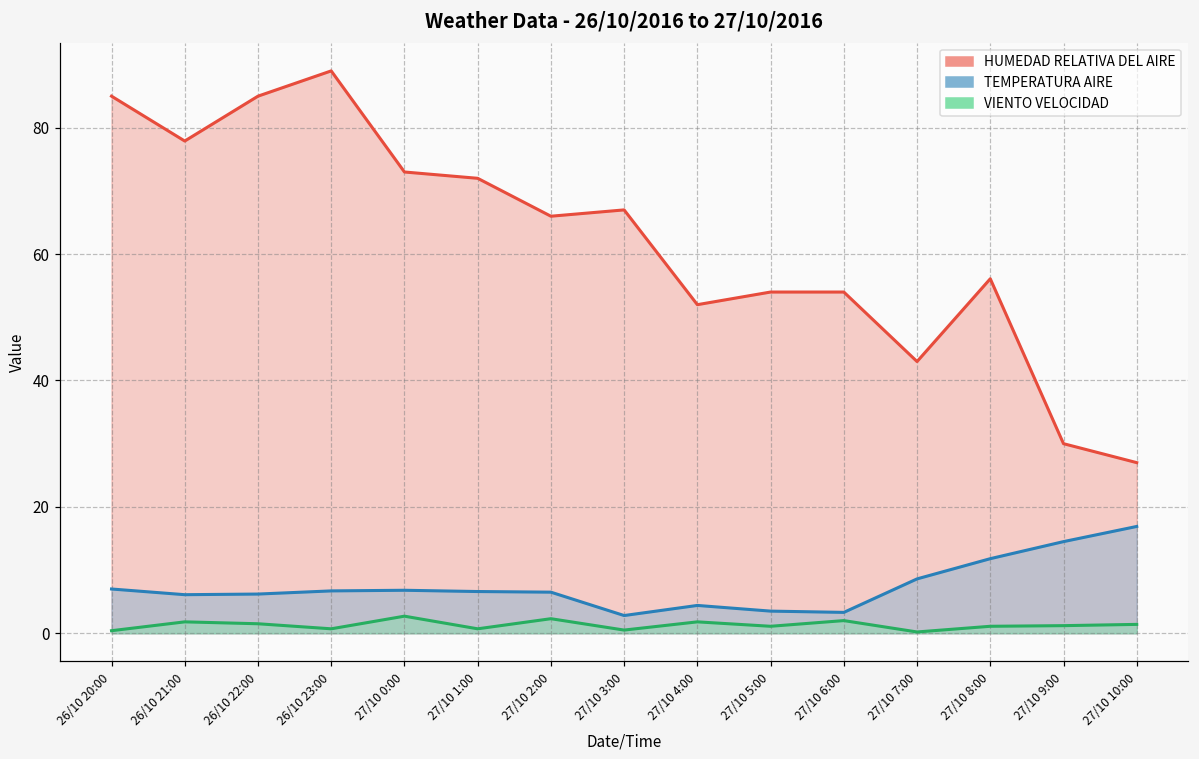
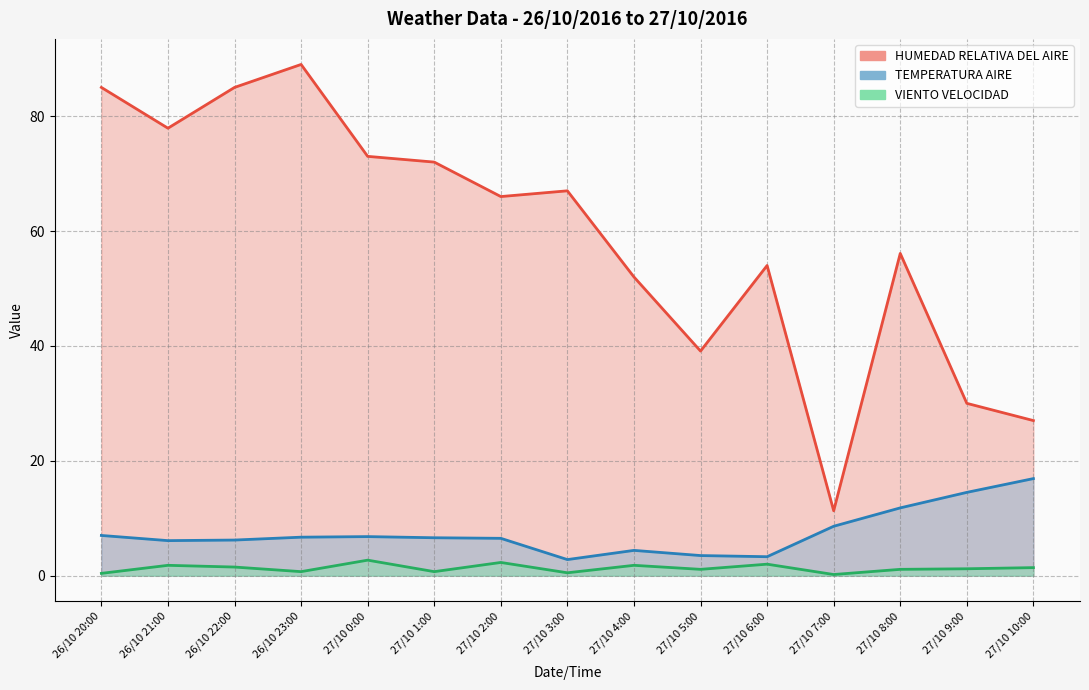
  {
    "HUMEDAD RELATIVA DEL AIRE": {
      "26/10 20:00": 85,
      "26/10 21:00": 78,
      "26/10 22:00": 85,
      "26/10 23:00": 89,
      "27/10 0:00": 73,
      "27/10 1:00": 72,
      "27/10 2:00": 66,
      "27/10 3:00": 67,
      "27/10 4:00": 52,
-     "27/10 5:00": 54,
+     "27/10 5:00": 39,
      "27/10 6:00": 54,
-     "27/10 7:00": 43,
+     "27/10 7:00": 11,
      "27/10 8:00": 56,
      "27/10 9:00": 30,
      "27/10 10:00": 27
    }
  }
